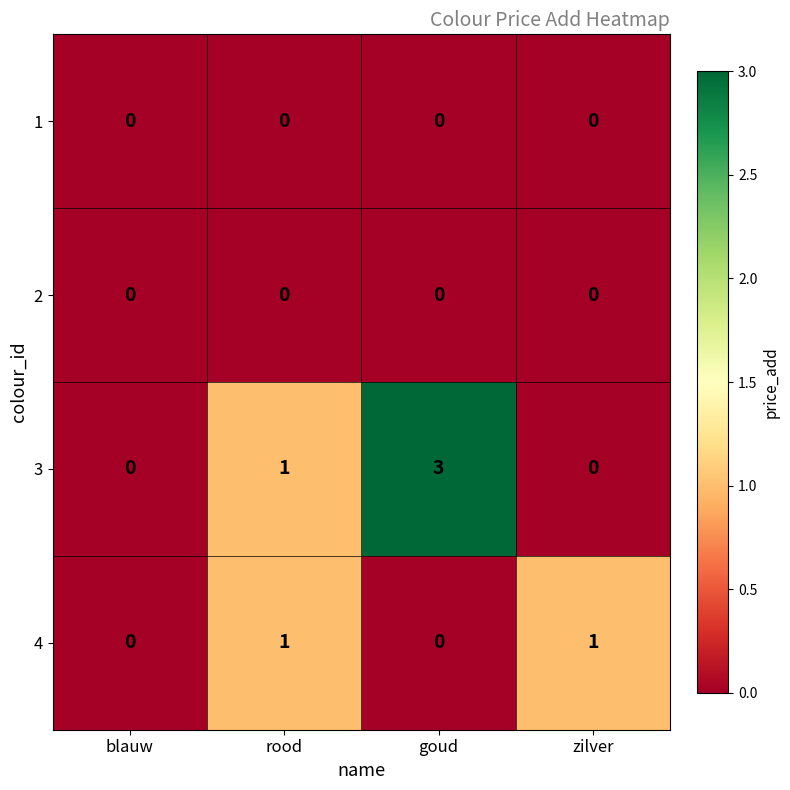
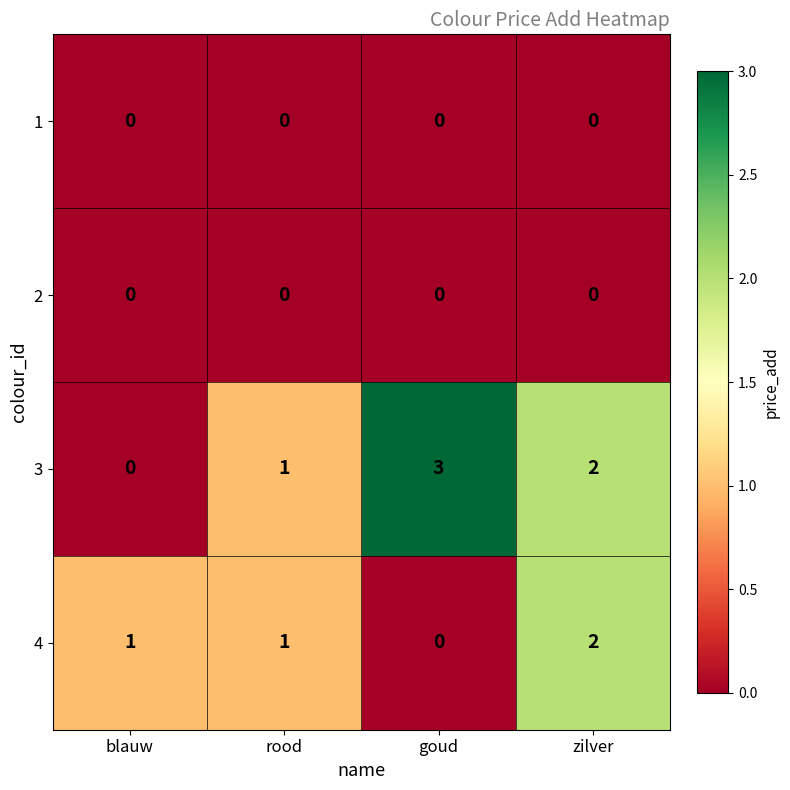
  {
    "1": {
      "blauw": 0,
      "rood": 0,
      "goud": 0,
      "zilver": 0
    },
    "2": {
      "blauw": 0,
      "rood": 0,
      "goud": 0,
      "zilver": 0
    },
    "3": {
      "blauw": 0,
      "rood": 1,
      "goud": 3,
-     "zilver": 0
+     "zilver": 2
    },
    "4": {
-     "blauw": 0,
+     "blauw": 1,
      "rood": 1,
      "goud": 0,
-     "zilver": 1
+     "zilver": 2
    }
  }
